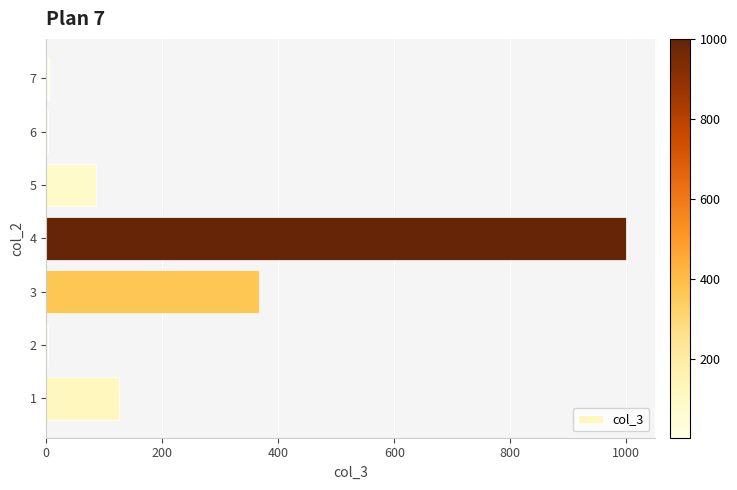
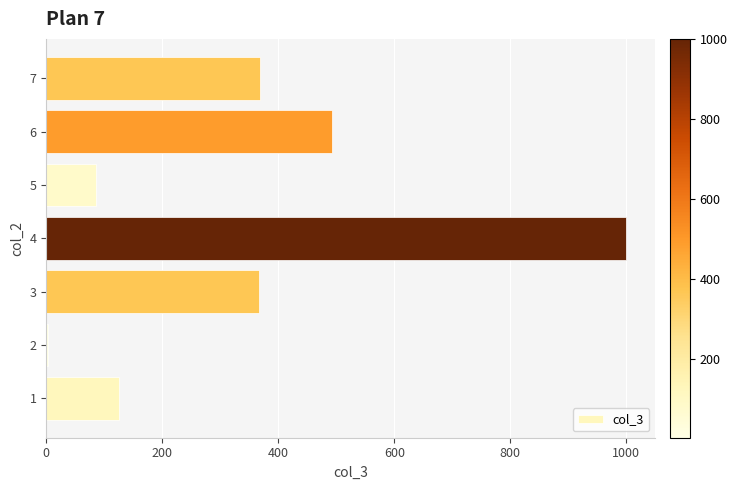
  {
-   "7": 10,
-   "6": 0,
+   "7": 370,
+   "6": 490,
    "5": 90,
    "4": 1000,
    "3": 370,
    "1": 130
  }
